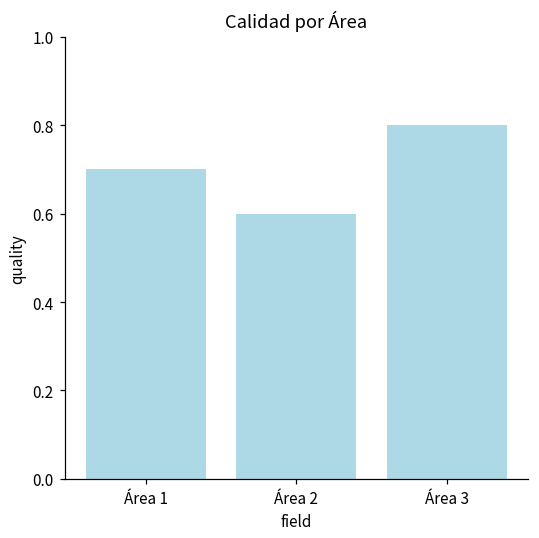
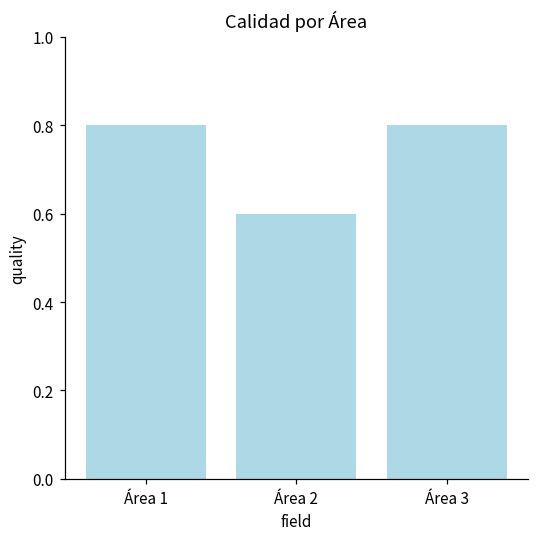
  {
-   "Área 1": 0.7,
+   "Área 1": 0.8,
    "Área 2": 0.6,
    "Área 3": 0.8
  }
